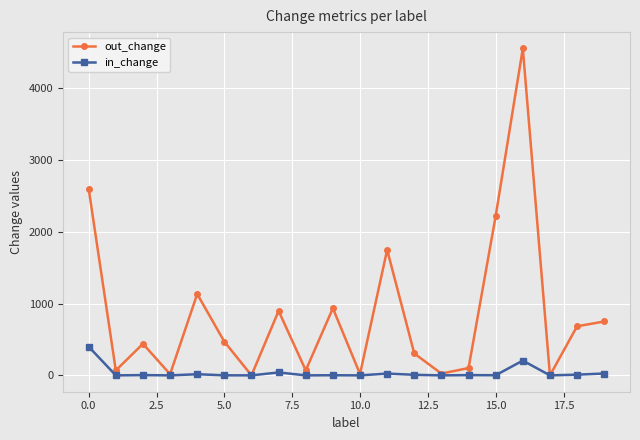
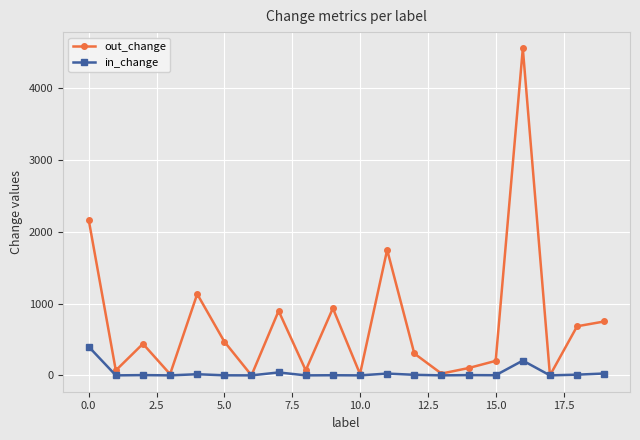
  {
    "out_change": {
-     "0.0": 2600,
+     "0.0": 2200,
      "5.0": 500,
-     "15.0": 2200
+     "15.0": 200
    },
    "in_change": {
      "0.0": 400,
      "5.0": 0,
      "15.0": 0
    }
  }
